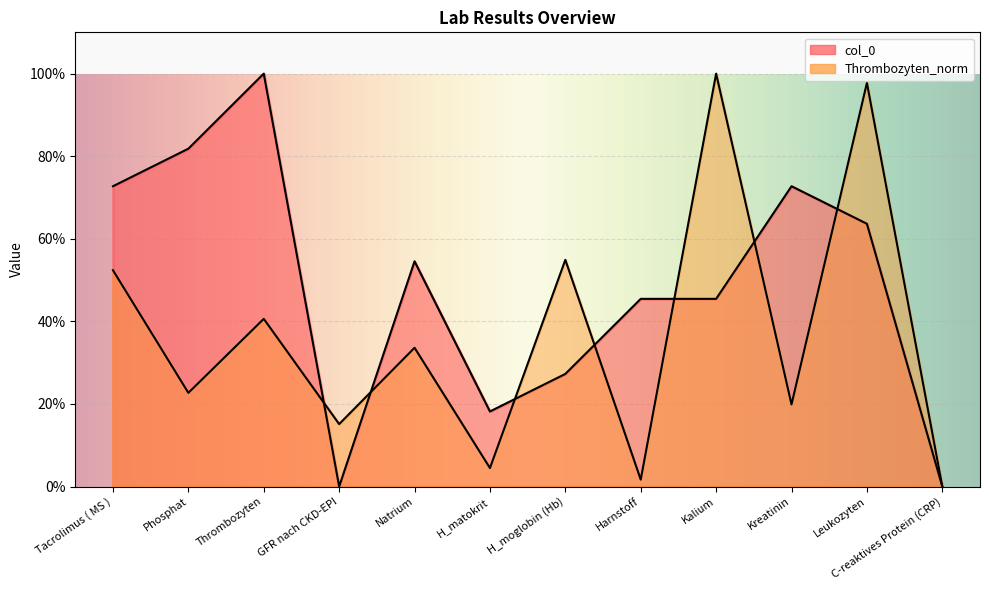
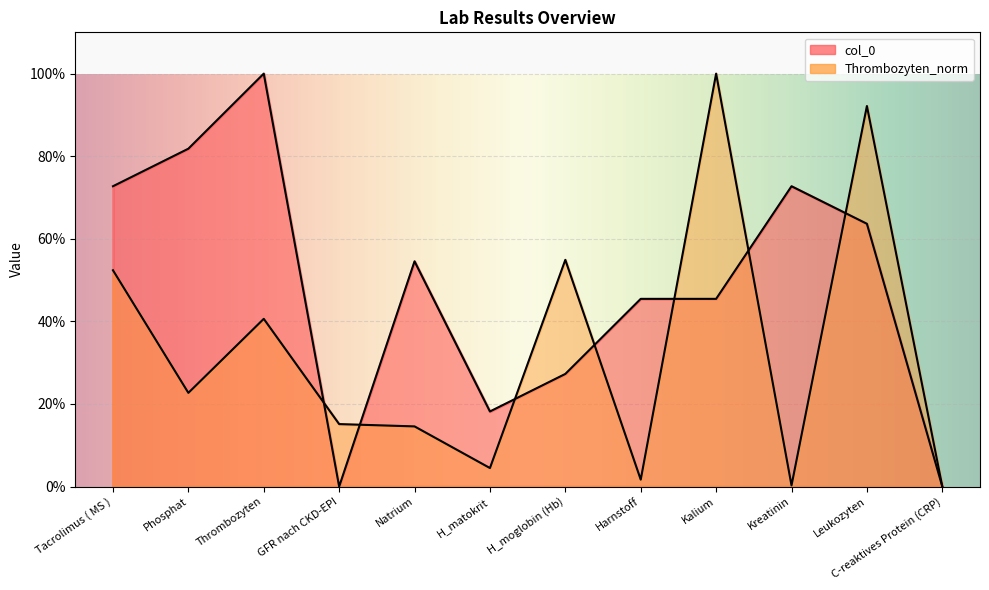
  {
    "col_0": {
      "Tacrolimus ( MS )": "73%",
      "Phosphat": "82%",
      "Thrombozyten": "100%",
      "GFR nach CKD-EPI": "0%",
      "Natrium": "55%",
      "H_matokrit": "18%",
      "H_moglobin (Hb)": "27%",
      "Harnstoff": "45%",
      "Kalium": "45%",
      "Kreatinin": "73%",
      "Leukozyten": "64%"
    },
    "Thrombozyten_norm": {
      "Tacrolimus ( MS )": "52%",
      "Phosphat": "23%",
      "Thrombozyten": "41%",
      "GFR nach CKD-EPI": "15%",
-     "Natrium": "34%",
+     "Natrium": "15%",
      "H_matokrit": "4%",
      "H_moglobin (Hb)": "55%",
      "Harnstoff": "2%",
      "Kalium": "100%",
-     "Kreatinin": "20%",
-     "Leukozyten": "98%"
+     "Kreatinin": "0%",
+     "Leukozyten": "92%"
    }
  }
